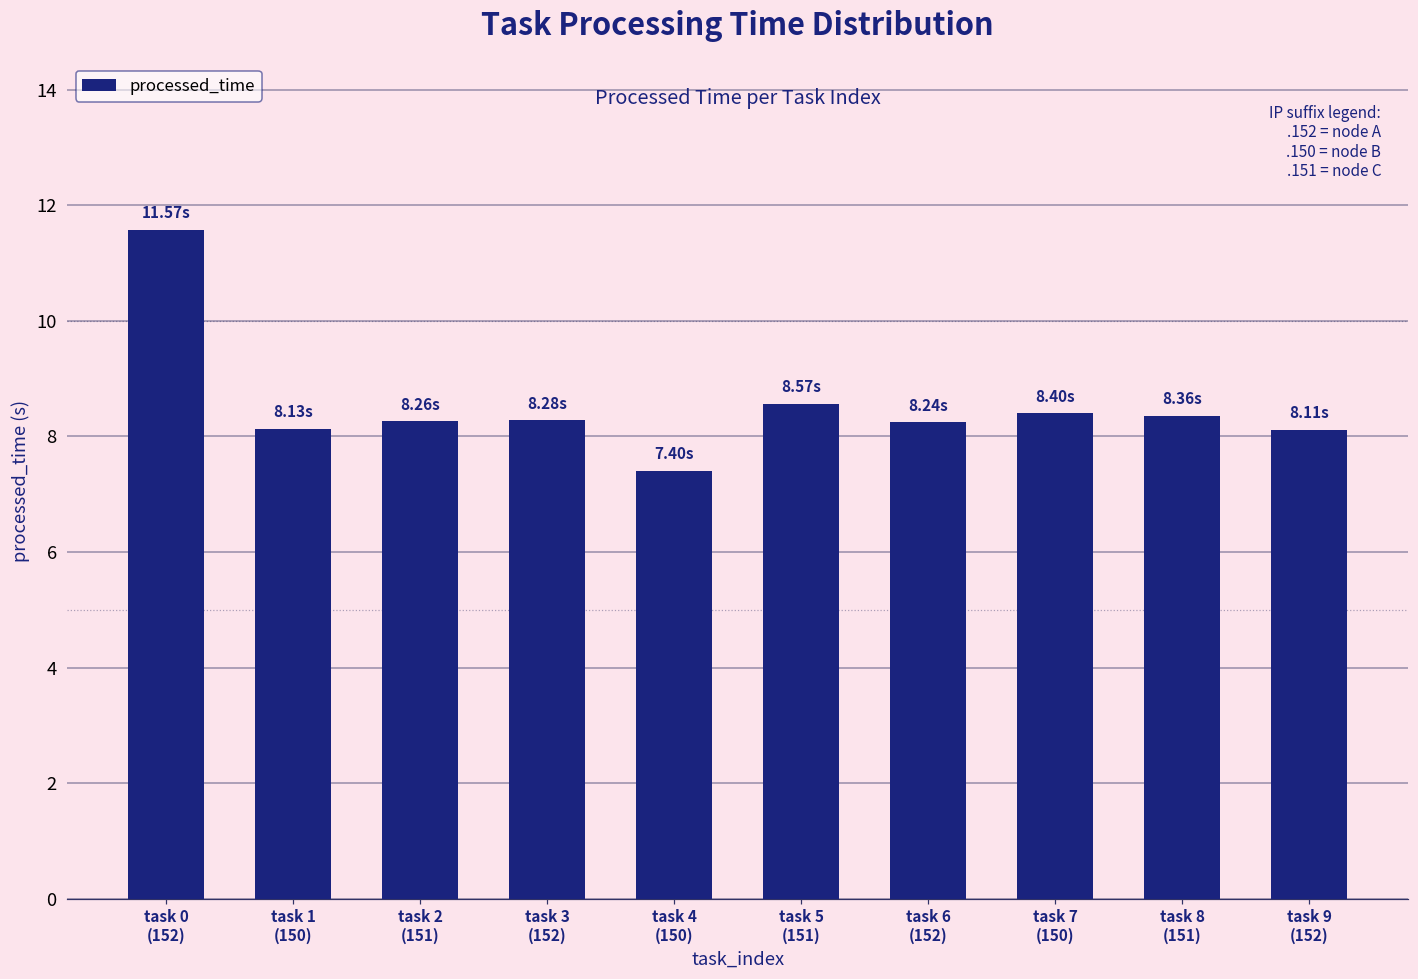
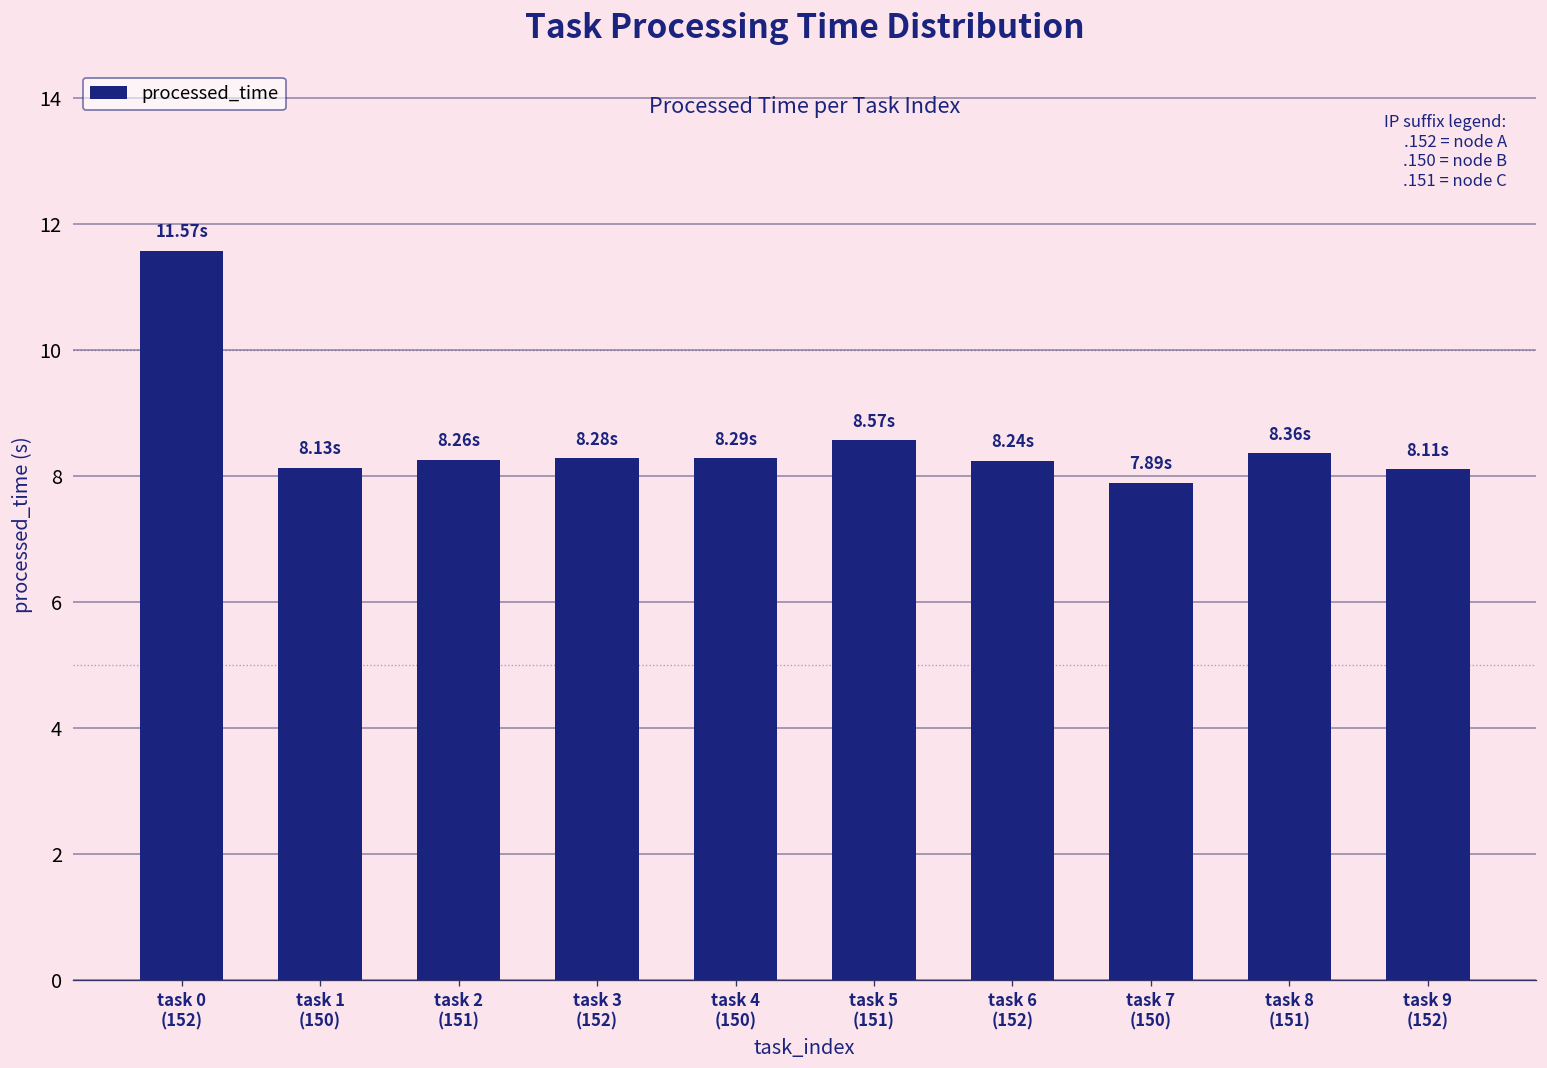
  {
    "task 0 (152)": "11.57s",
    "task 1 (150)": "8.13s",
    "task 2 (151)": "8.26s",
    "task 3 (152)": "8.28s",
-   "task 4 (150)": "7.40s",
+   "task 4 (150)": "8.29s",
    "task 5 (151)": "8.57s",
    "task 6 (152)": "8.24s",
-   "task 7 (150)": "8.40s",
+   "task 7 (150)": "7.89s",
    "task 8 (151)": "8.36s",
    "task 9 (152)": "8.11s"
  }
